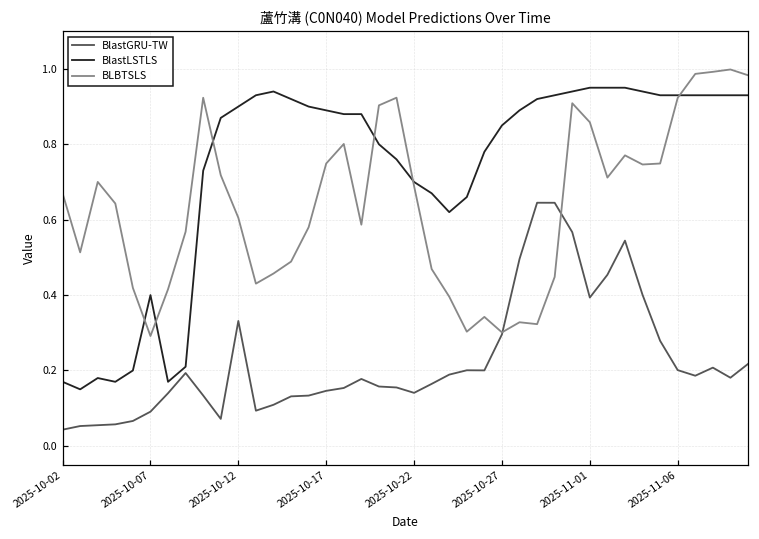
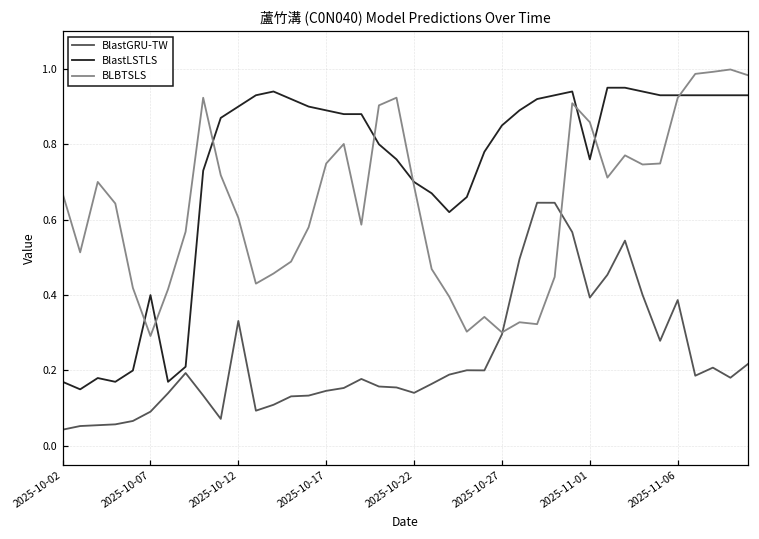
  {
    "BlastGRU-TW": {
      "2025-10-02": 0.04,
      "2025-10-07": 0.09,
      "2025-10-12": 0.33,
      "2025-10-17": 0.15,
      "2025-10-22": 0.14,
      "2025-11-01": 0.39,
-     "2025-11-06": 0.20
+     "2025-11-06": 0.39
    },
    "BlastLSTLS": {
      "2025-10-02": 0.17,
      "2025-10-07": 0.40,
      "2025-10-12": 0.90,
      "2025-10-17": 0.89,
      "2025-10-22": 0.70,
      "2025-10-27": 0.85,
-     "2025-11-01": 0.95
+     "2025-11-01": 0.76
    },
    "BLBTSLS": {
      "2025-10-02": 0.67,
      "2025-10-07": 0.29,
      "2025-10-12": 0.61,
      "2025-10-17": 0.75,
      "2025-10-22": 0.69,
      "2025-11-01": 0.86
    }
  }
